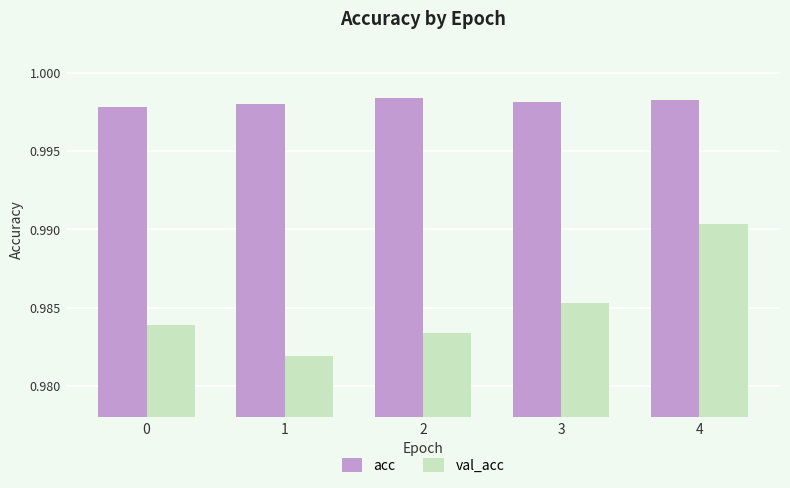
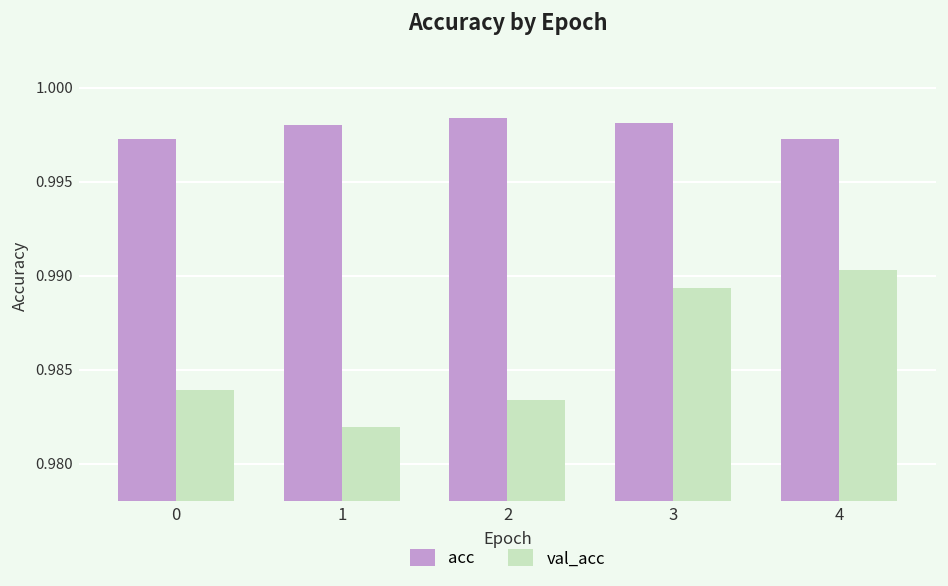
  {
    "acc": {
-     "0": 0.9978,
+     "0": 0.9973,
      "1": 0.9980,
      "2": 0.9984,
      "3": 0.9981,
-     "4": 0.9982
+     "4": 0.9973
    },
    "val_acc": {
      "0": 0.9839,
      "1": 0.9819,
      "2": 0.9834,
-     "3": 0.9853,
+     "3": 0.9893,
      "4": 0.9903
    }
  }
